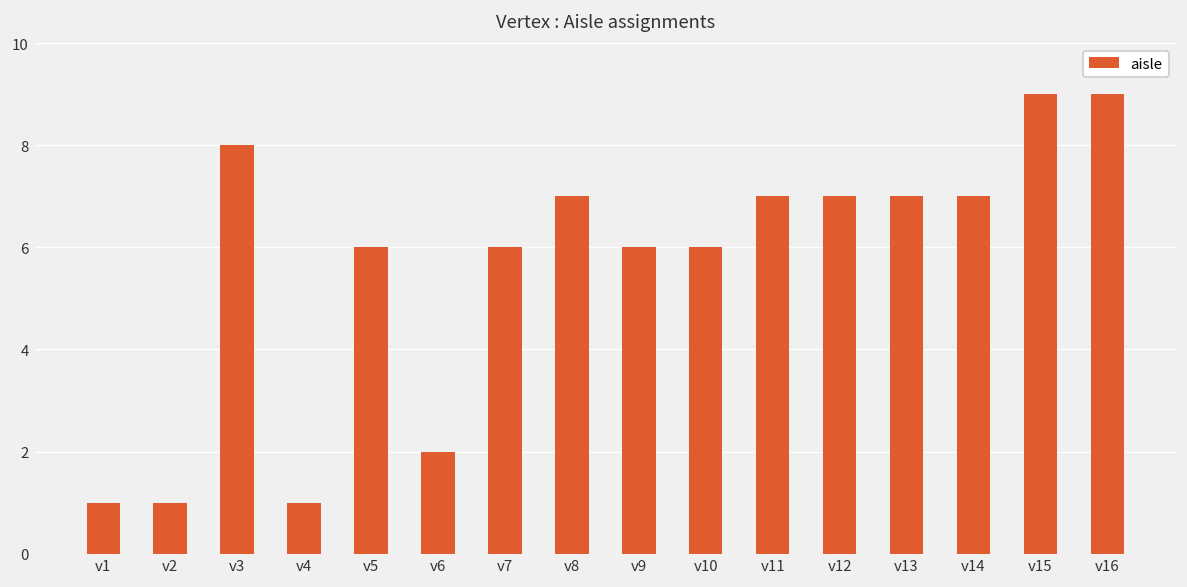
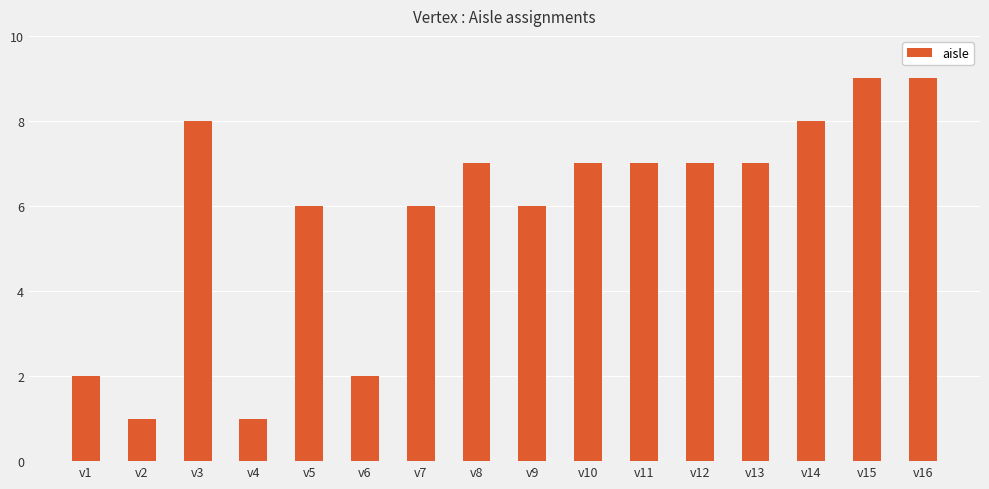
  {
-   "v1": 1,
+   "v1": 2,
    "v2": 1,
    "v3": 8,
    "v4": 1,
    "v5": 6,
    "v6": 2,
    "v7": 6,
    "v8": 7,
    "v9": 6,
-   "v10": 6,
+   "v10": 7,
    "v11": 7,
    "v12": 7,
    "v13": 7,
-   "v14": 7,
+   "v14": 8,
    "v15": 9,
    "v16": 9
  }
